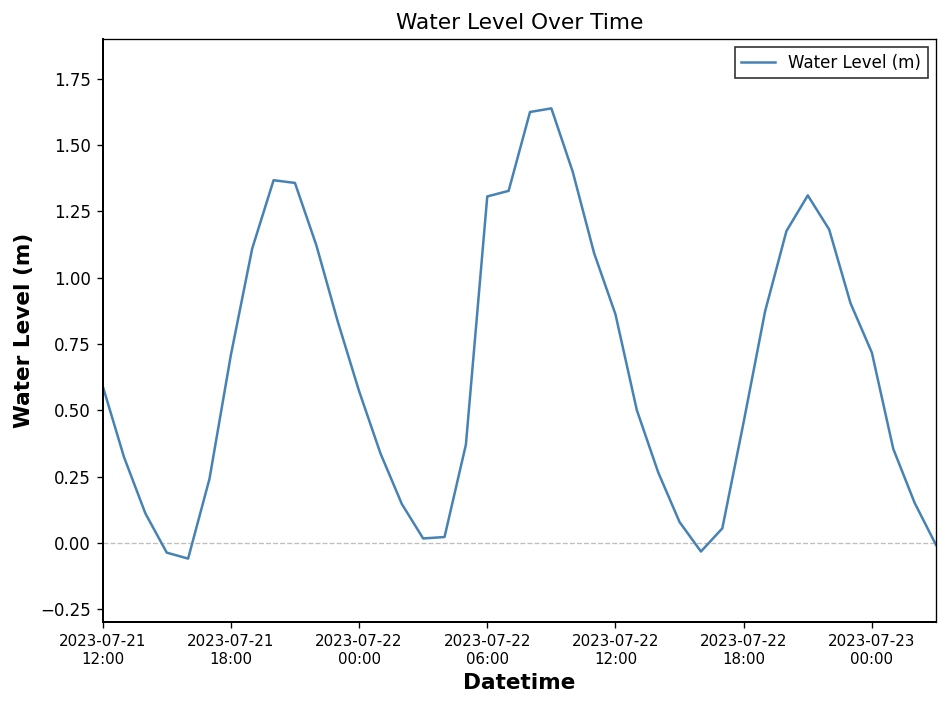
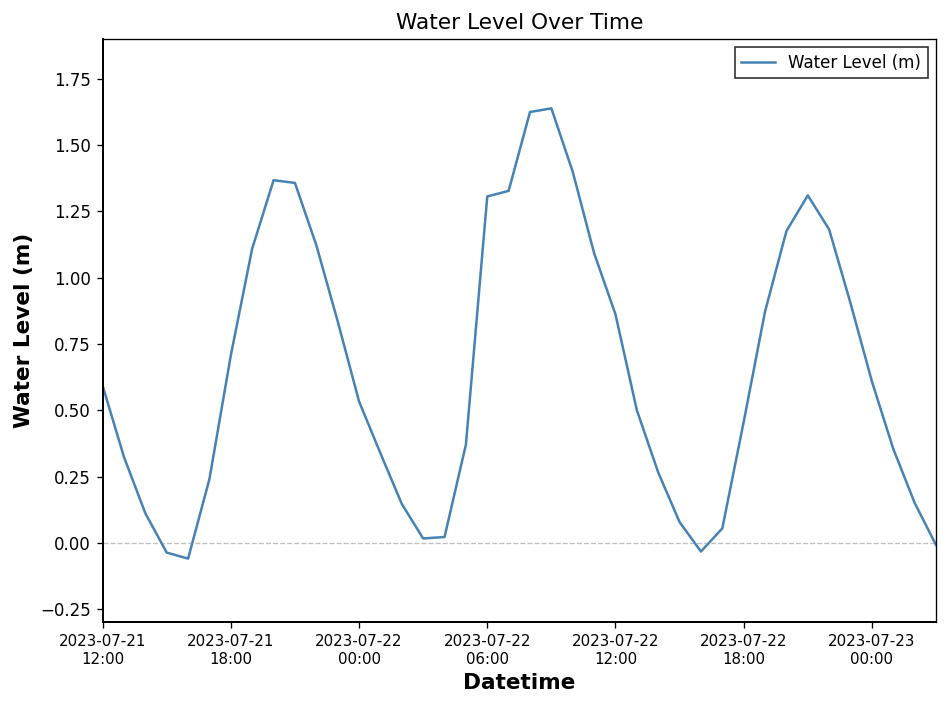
  {
    "2023-07-21 12:00": 0.59,
    "2023-07-21 18:00": 0.71,
-   "2023-07-22 00:00": 0.57,
+   "2023-07-22 00:00": 0.53,
    "2023-07-22 06:00": 1.31,
    "2023-07-22 12:00": 0.86,
    "2023-07-22 18:00": 0.46,
-   "2023-07-23 00:00": 0.72
+   "2023-07-23 00:00": 0.61
  }
